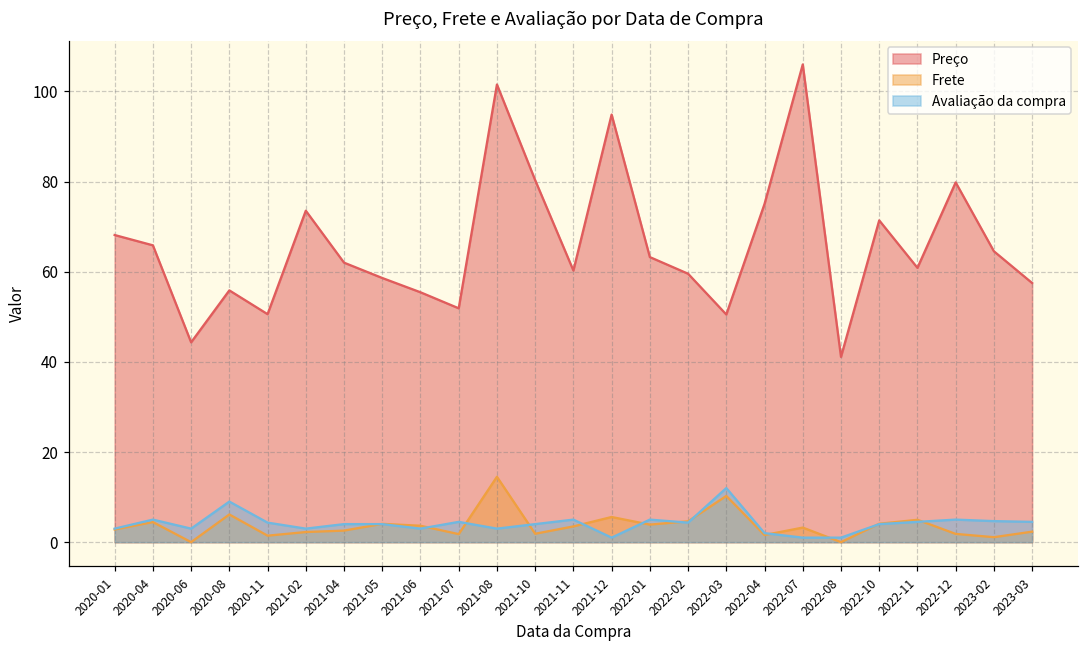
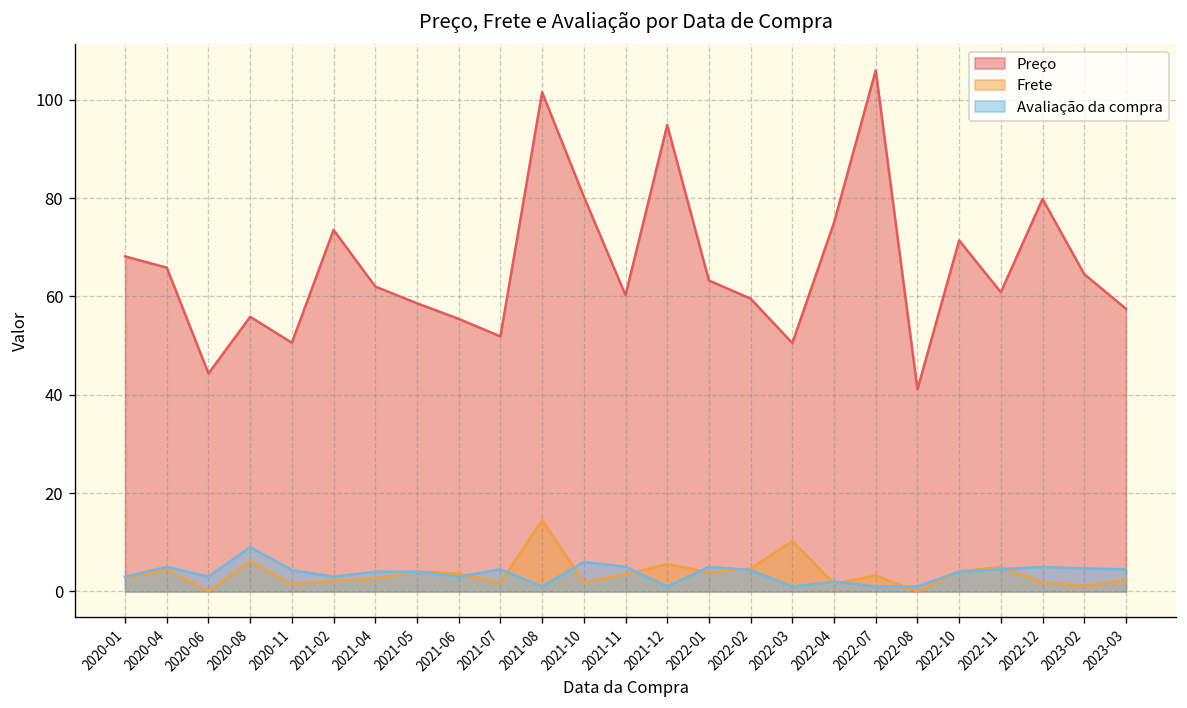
  {
    "Avaliação da compra": {
      "2020-06": 3,
      "2020-08": 9,
      "2020-11": 4,
      "2021-02": 3,
      "2021-04": 4,
      "2021-06": 3,
      "2021-07": 5,
-     "2021-08": 3,
-     "2021-10": 4,
+     "2021-08": 1,
+     "2021-10": 6,
      "2021-11": 5,
      "2021-12": 1,
      "2022-01": 5,
-     "2022-03": 12,
+     "2022-03": 1,
      "2022-07": 1,
      "2022-08": 1,
      "2022-12": 5,
      "2023-02": 5,
      "2023-03": 5
    }
  }
